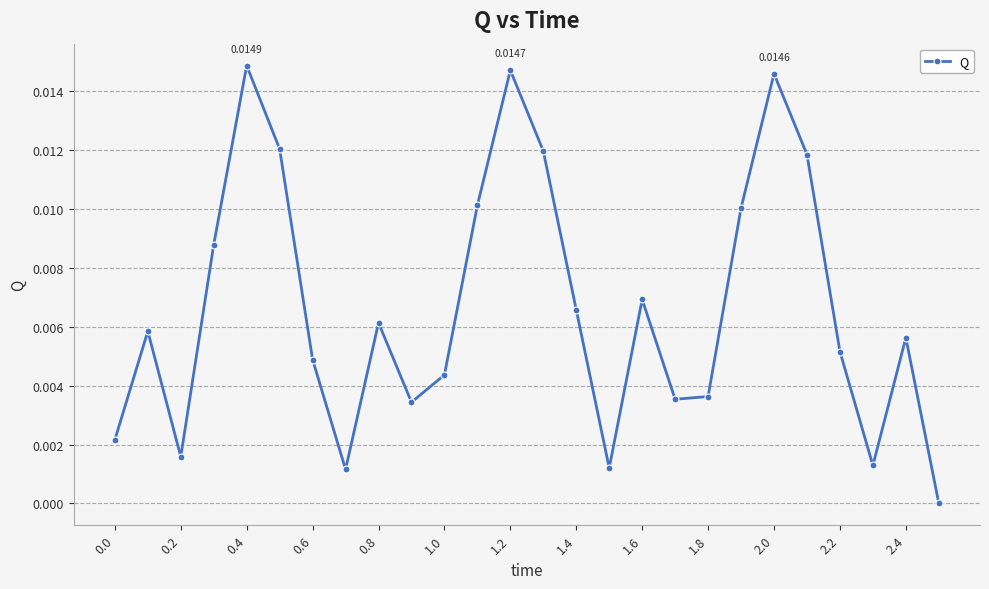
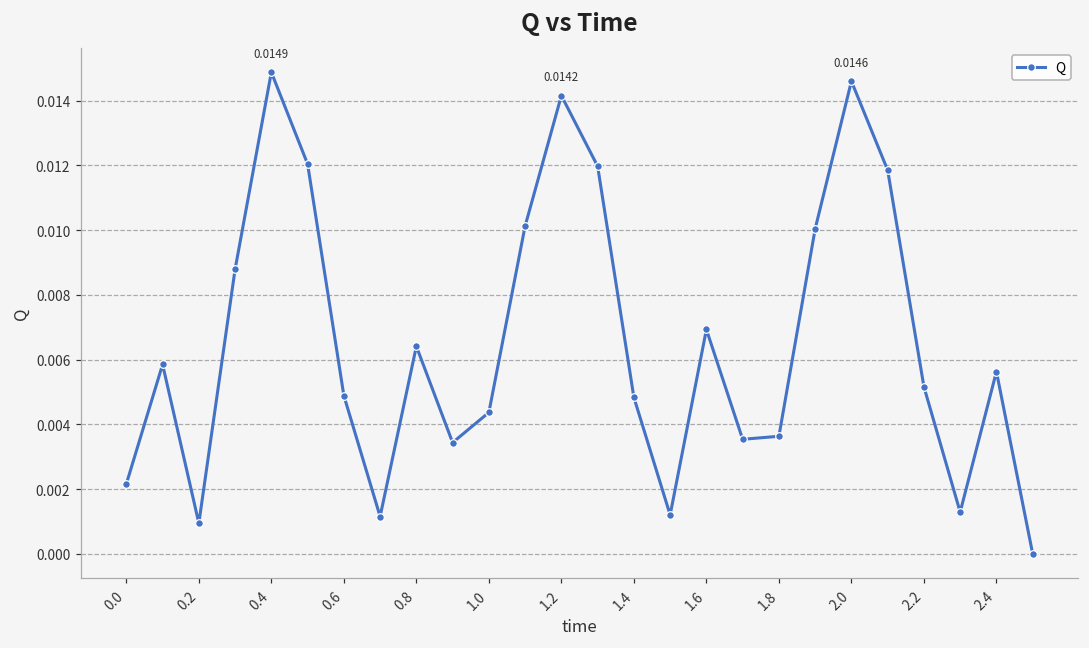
  {
-   "0.2": 0.0016,
+   "0.2": 0.0009,
    "0.4": 0.0149,
-   "0.8": 0.0061,
-   "1.2": 0.0147,
-   "1.4": 0.0066,
+   "0.8": 0.0064,
+   "1.2": 0.0142,
+   "1.4": 0.0048,
    "2.0": 0.0146
  }
